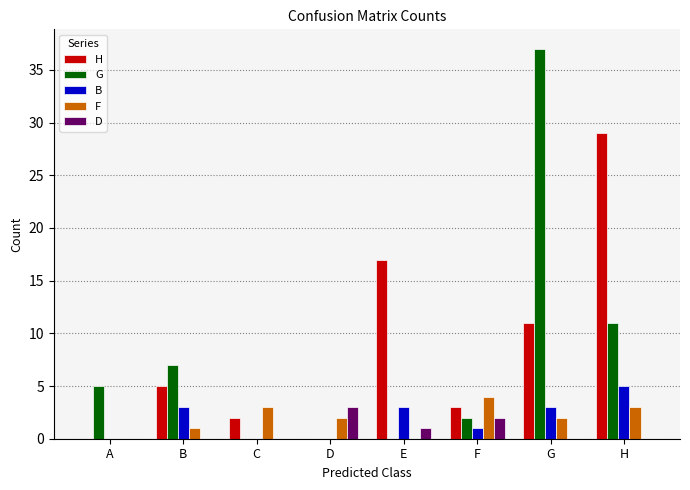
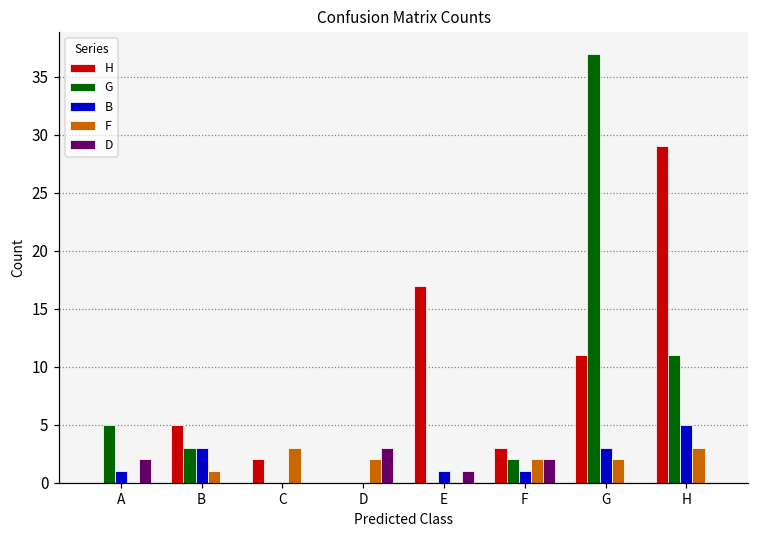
  {
    "H": {
      "A": 0,
      "B": 5,
      "C": 2,
      "D": 0,
      "E": 17,
      "F": 3,
      "G": 11,
      "H": 29
    },
    "G": {
      "A": 5,
-     "B": 7,
+     "B": 3,
      "C": 0,
      "D": 0,
      "E": 0,
      "F": 2,
      "G": 37,
      "H": 11
    },
    "B": {
-     "A": 0,
+     "A": 1,
      "B": 3,
      "C": 0,
      "D": 0,
-     "E": 3,
+     "E": 1,
      "F": 1,
      "G": 3,
      "H": 5
    },
    "F": {
      "A": 0,
      "B": 1,
      "C": 3,
      "D": 2,
      "E": 0,
-     "F": 4,
+     "F": 2,
      "G": 2,
      "H": 3
    },
    "D": {
-     "A": 0,
+     "A": 2,
      "B": 0,
      "C": 0,
      "D": 3,
      "E": 1,
      "F": 2,
      "G": 0,
      "H": 0
    }
  }
